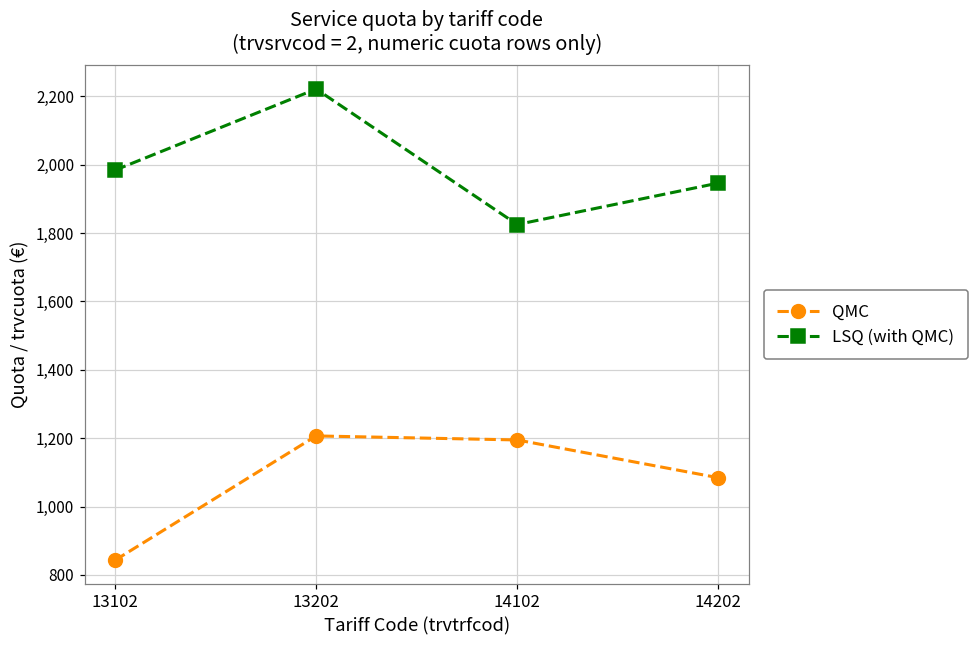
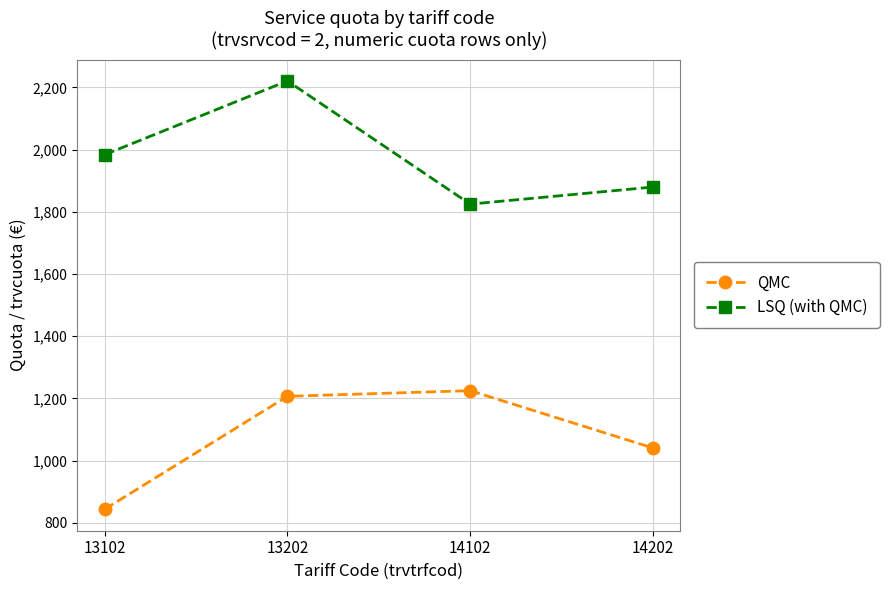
  {
    "QMC": {
      "13102": "840",
      "13202": "1,210",
-     "14102": "1,190",
-     "14202": "1,080"
+     "14102": "1,220",
+     "14202": "1,040"
    },
    "LSQ (with QMC)": {
      "13102": "1,980",
      "13202": "2,220",
      "14102": "1,820",
-     "14202": "1,950"
+     "14202": "1,880"
    }
  }
